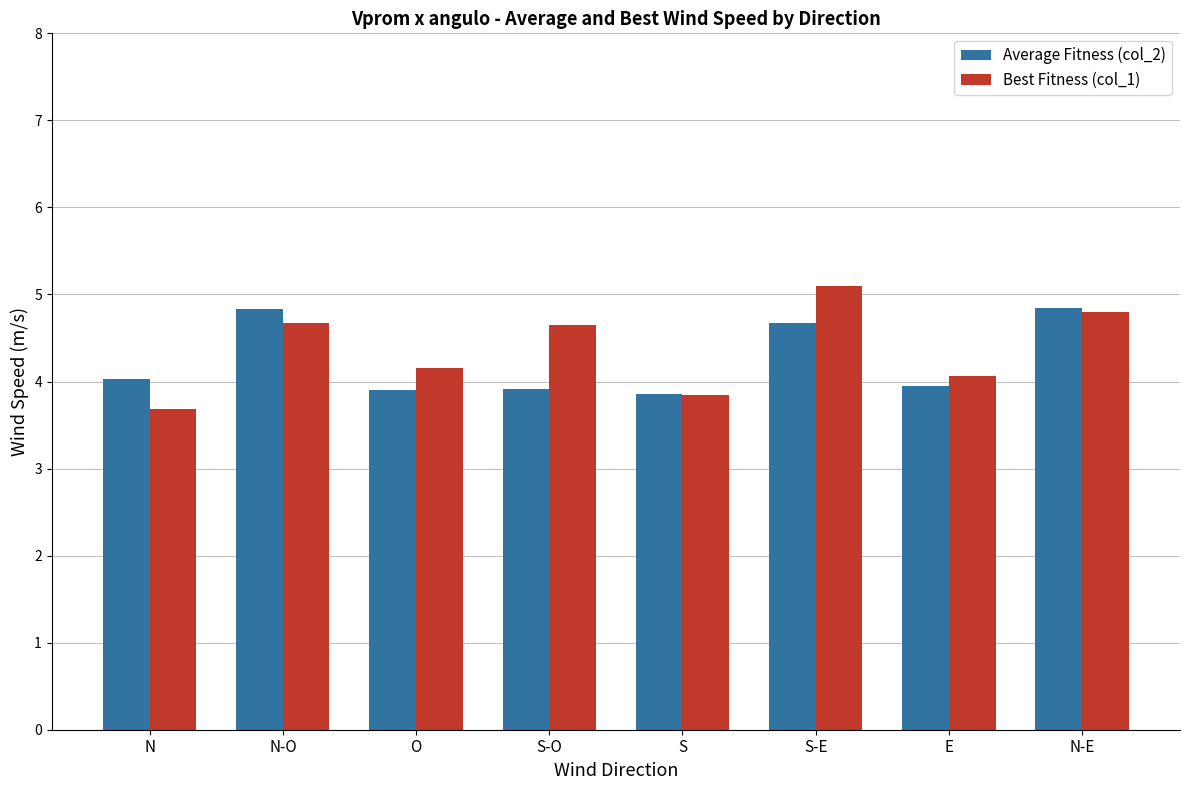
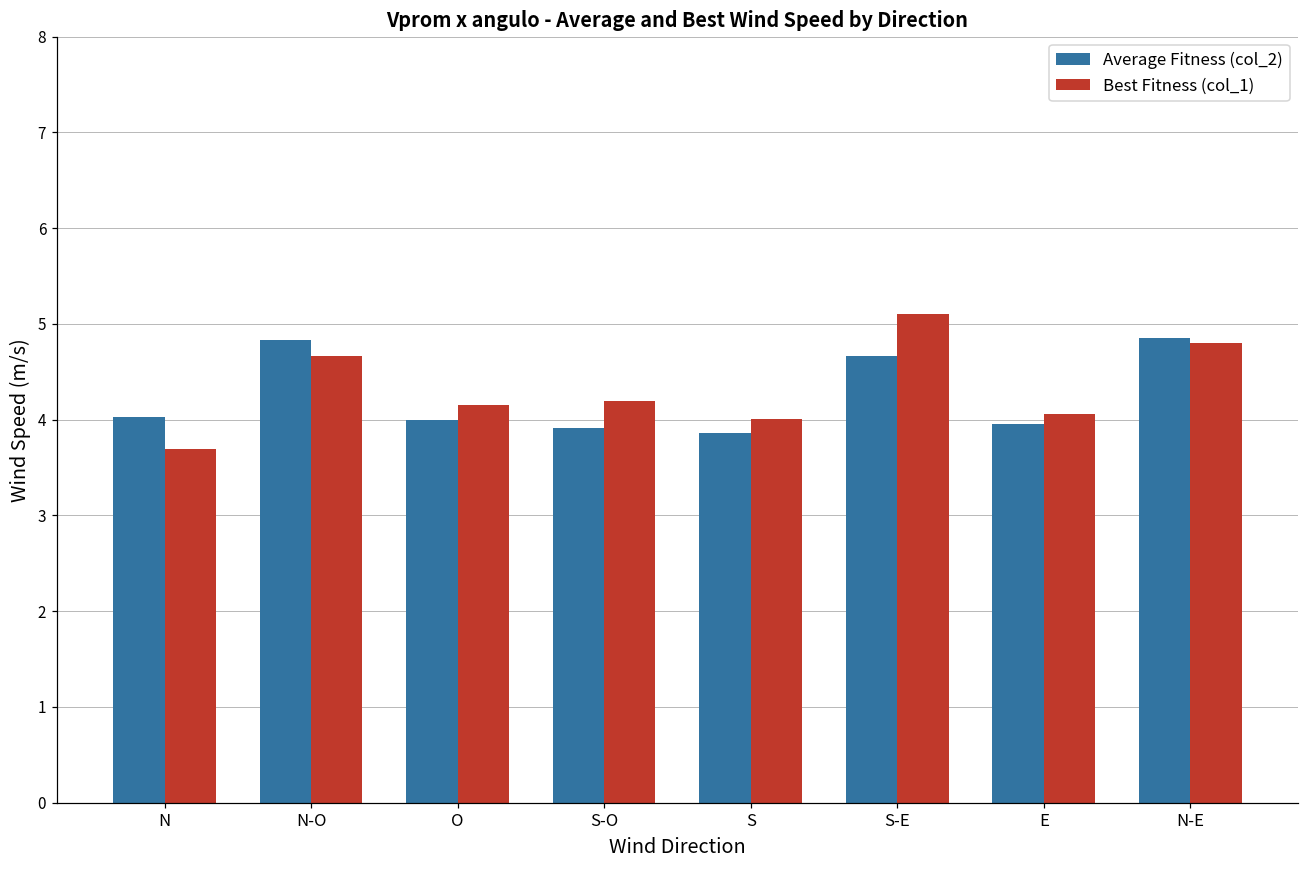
  {
    "Average Fitness (col_2)": {
      "N": 4.0,
      "N-O": 4.8,
-     "O": 3.9,
+     "O": 4.0,
      "S-O": 3.9,
      "S": 3.9,
      "S-E": 4.7,
      "E": 4.0,
      "N-E": 4.9
    },
    "Best Fitness (col_1)": {
      "N": 3.7,
      "N-O": 4.7,
      "O": 4.2,
-     "S-O": 4.7,
-     "S": 3.9,
+     "S-O": 4.2,
+     "S": 4.0,
      "S-E": 5.1,
      "E": 4.1,
      "N-E": 4.8
    }
  }
